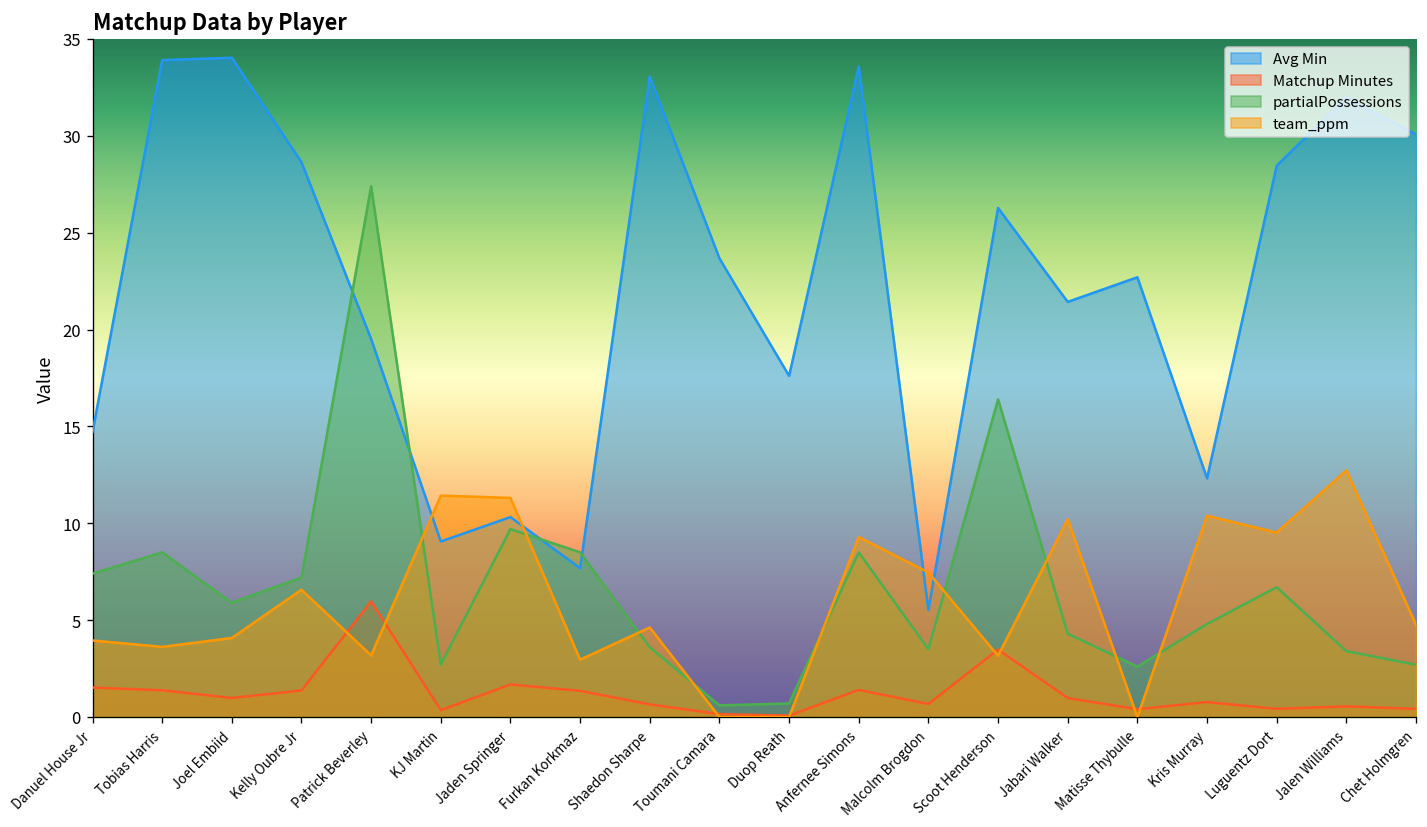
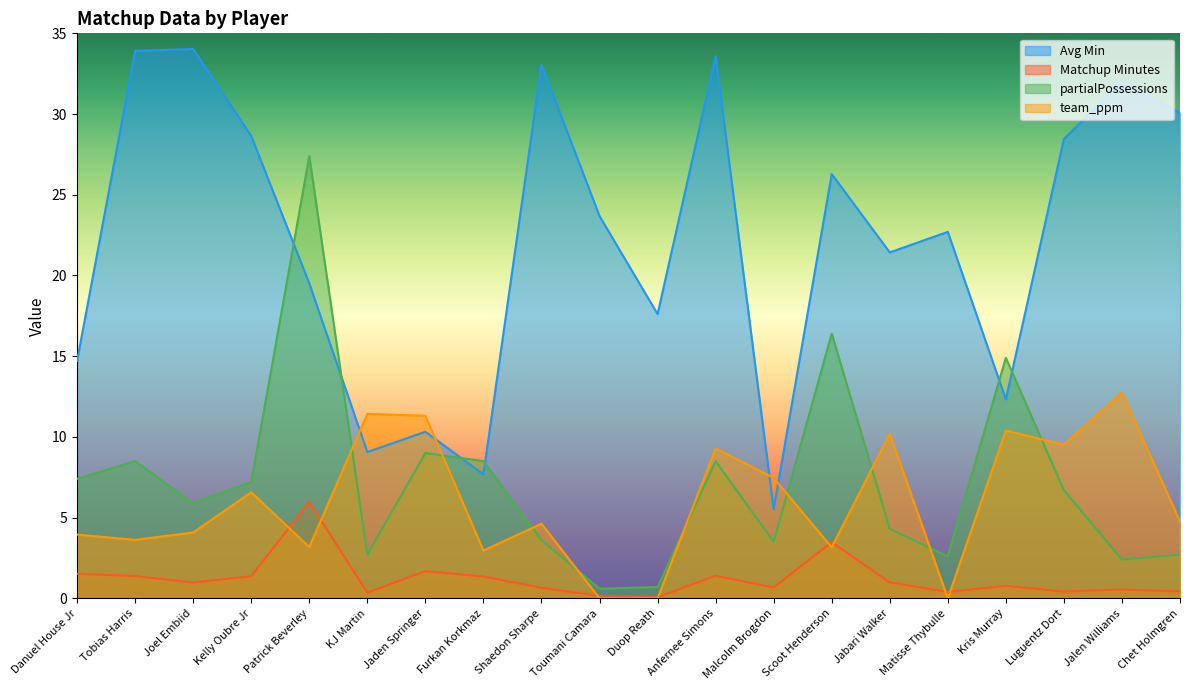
  {
    "Avg Min": {
      "Danuel House Jr": 14.7,
      "Tobias Harris": 33.9,
      "Joel Embiid": 34.0,
      "Kelly Oubre Jr": 28.6,
      "Patrick Beverley": 19.5,
      "KJ Martin": 9.1,
      "Jaden Springer": 10.3,
      "Furkan Korkmaz": 7.7,
      "Shaedon Sharpe": 33.1,
      "Toumani Camara": 23.7,
      "Duop Reath": 17.6,
      "Anfernee Simons": 33.6,
      "Malcolm Brogdon": 5.5,
      "Scoot Henderson": 26.3,
      "Jabari Walker": 21.4,
      "Matisse Thybulle": 22.7,
      "Kris Murray": 12.3,
      "Luguentz Dort": 28.5,
      "Chet Holmgren": 30.1
    },
    "partialPossessions": {
      "Danuel House Jr": 7.4,
      "Tobias Harris": 8.5,
      "Joel Embiid": 5.9,
      "Kelly Oubre Jr": 7.2,
      "Patrick Beverley": 27.4,
      "KJ Martin": 2.7,
-     "Jaden Springer": 9.7,
+     "Jaden Springer": 9.0,
      "Furkan Korkmaz": 8.5,
      "Shaedon Sharpe": 3.6,
      "Toumani Camara": 0.6,
      "Duop Reath": 0.7,
      "Anfernee Simons": 8.5,
      "Malcolm Brogdon": 3.5,
      "Scoot Henderson": 16.4,
      "Jabari Walker": 4.3,
      "Matisse Thybulle": 2.6,
-     "Kris Murray": 4.8,
+     "Kris Murray": 14.9,
      "Luguentz Dort": 6.7,
-     "Jalen Williams": 3.4,
+     "Jalen Williams": 2.4,
      "Chet Holmgren": 2.7
    }
  }
